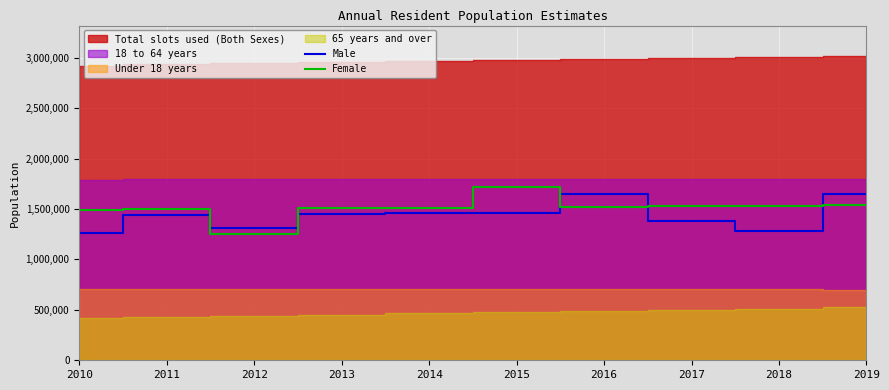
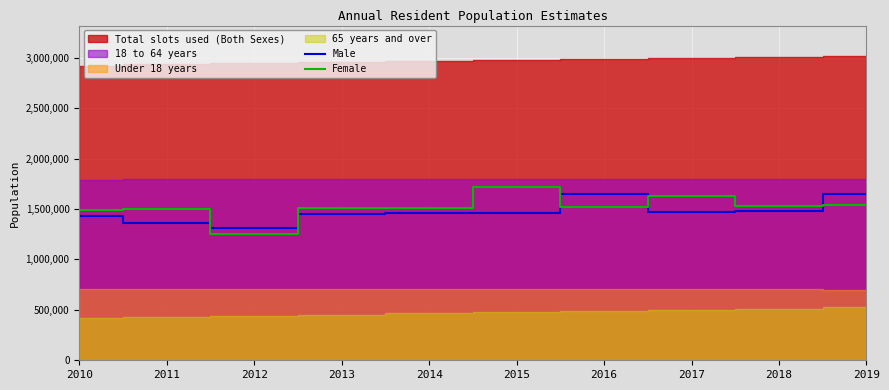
  {
    "Male": {
-     "2010": "1,270,000",
-     "2011": "1,440,000",
+     "2010": "1,430,000",
+     "2011": "1,360,000",
      "2012": "1,310,000",
      "2013": "1,450,000",
      "2014": "1,460,000",
      "2015": "1,460,000",
      "2016": "1,650,000",
-     "2017": "1,380,000",
-     "2018": "1,280,000",
+     "2017": "1,470,000",
+     "2018": "1,480,000",
      "2019": "1,650,000"
    },
    "Female": {
      "2010": "1,490,000",
      "2011": "1,500,000",
      "2012": "1,250,000",
      "2013": "1,510,000",
      "2014": "1,510,000",
      "2015": "1,720,000",
      "2016": "1,520,000",
-     "2017": "1,530,000",
+     "2017": "1,630,000",
      "2018": "1,530,000",
      "2019": "1,540,000"
    }
  }
